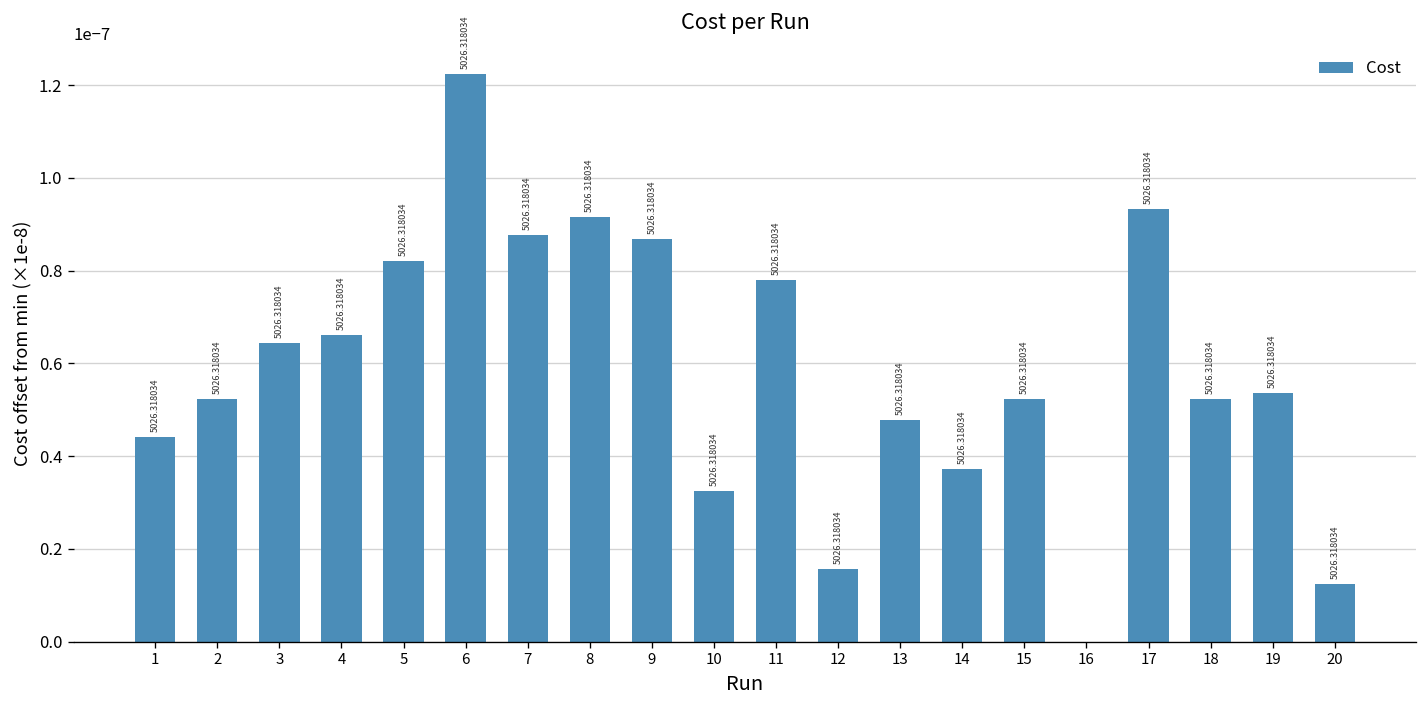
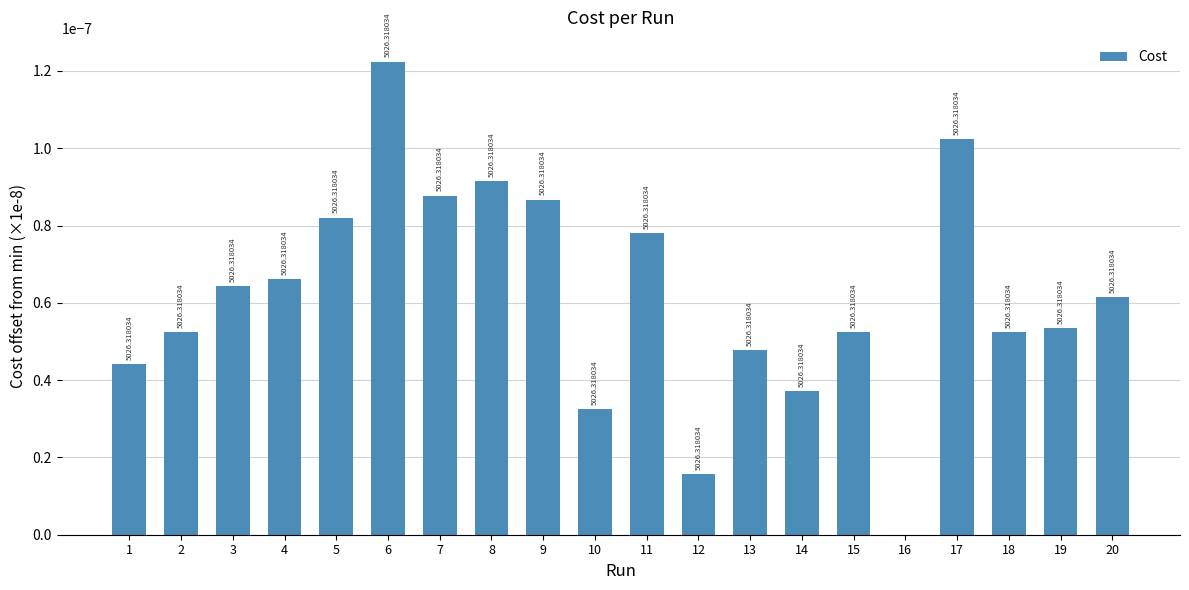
  {
    "16": 0.000000000,
-   "17": 0.000000093,
-   "20": 0.000000012
+   "17": 0.000000102,
+   "20": 0.000000061
  }
